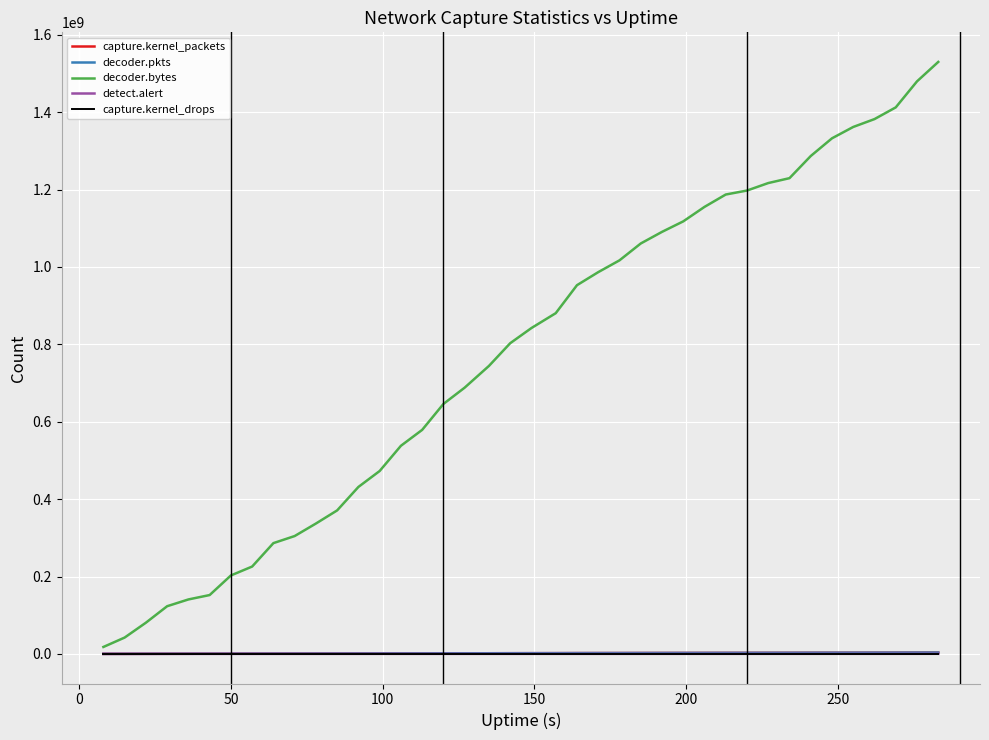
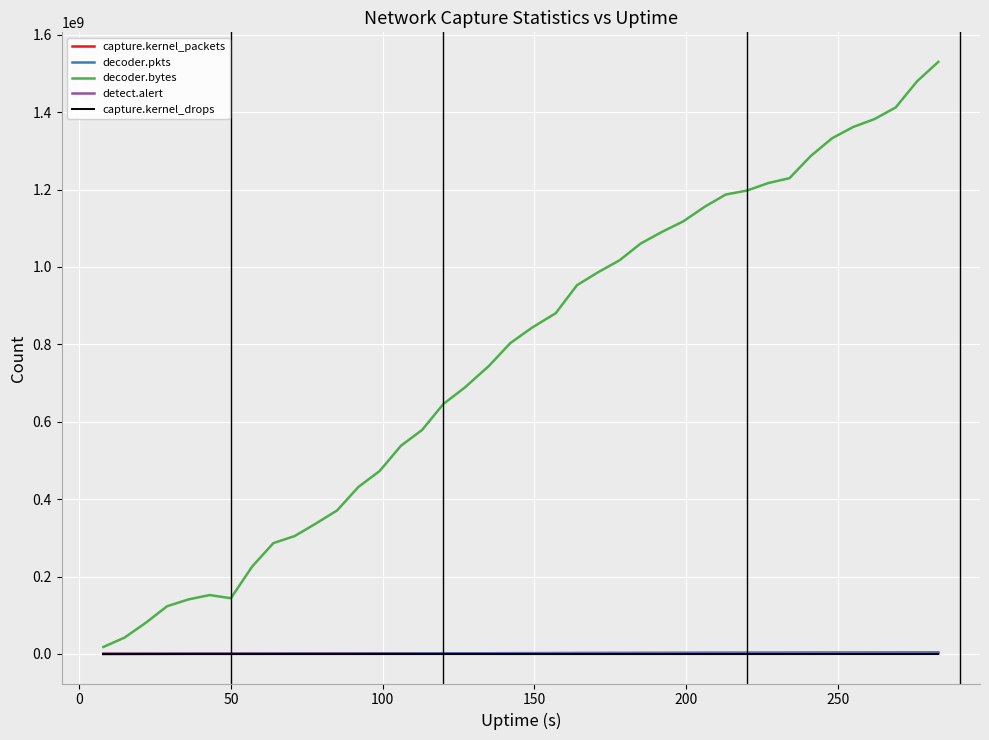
  {
    "decoder.bytes": {
-     "50": 200000000
+     "50": 140000000
    }
  }
